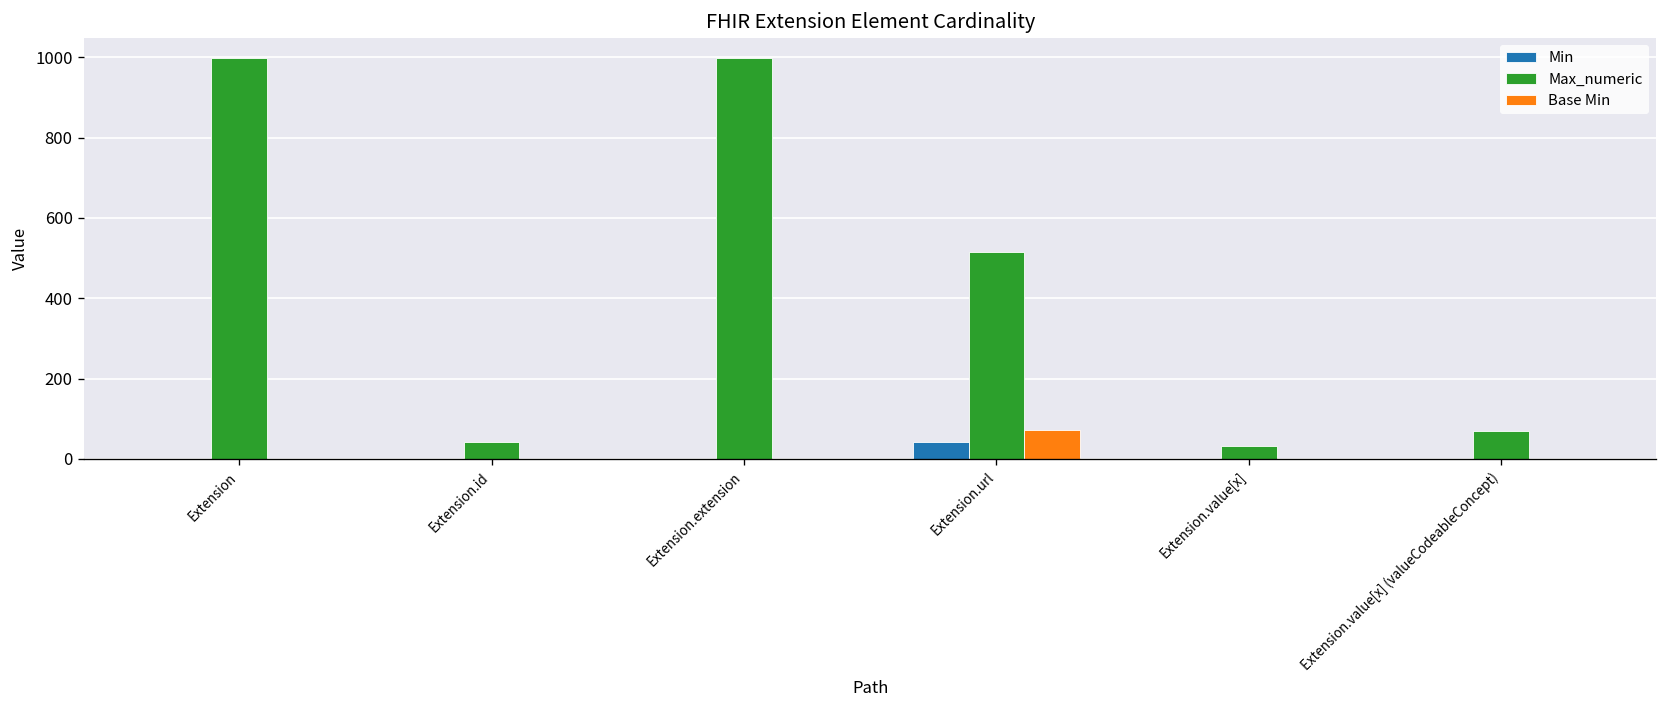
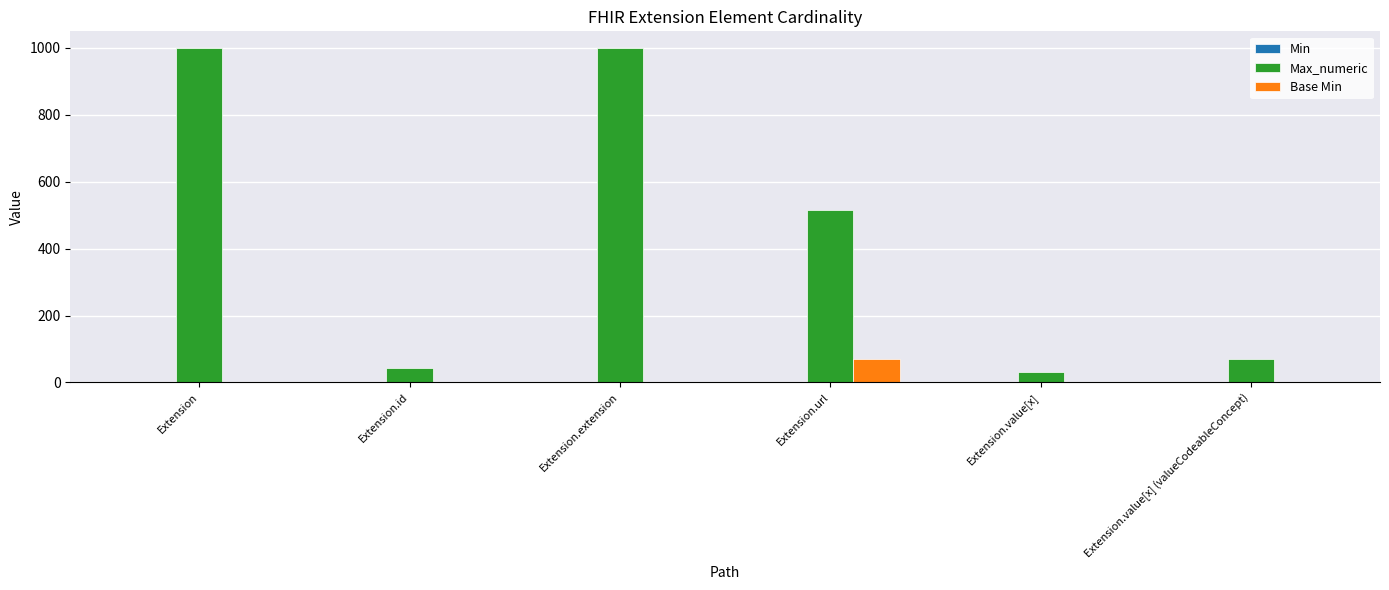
  {
    "Min": {
      "Extension": 0,
      "Extension.id": 0,
      "Extension.extension": 0,
-     "Extension.url": 40,
+     "Extension.url": 0,
      "Extension.value[x]": 0,
      "Extension.value[x] (valueCodeableConcept)": 0
    },
    "Max_numeric": {
      "Extension": 1000,
      "Extension.id": 40,
      "Extension.extension": 1000,
      "Extension.url": 520,
      "Extension.value[x]": 30,
      "Extension.value[x] (valueCodeableConcept)": 70
    },
    "Base Min": {
      "Extension": 0,
      "Extension.id": 0,
      "Extension.extension": 0,
      "Extension.url": 70,
      "Extension.value[x]": 0,
      "Extension.value[x] (valueCodeableConcept)": 0
    }
  }
